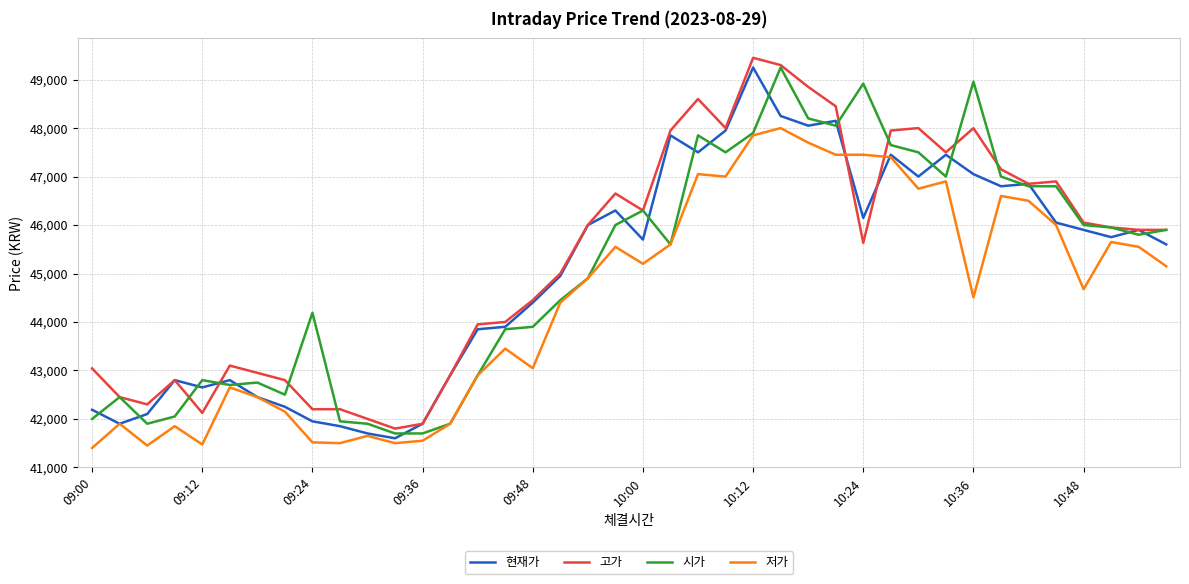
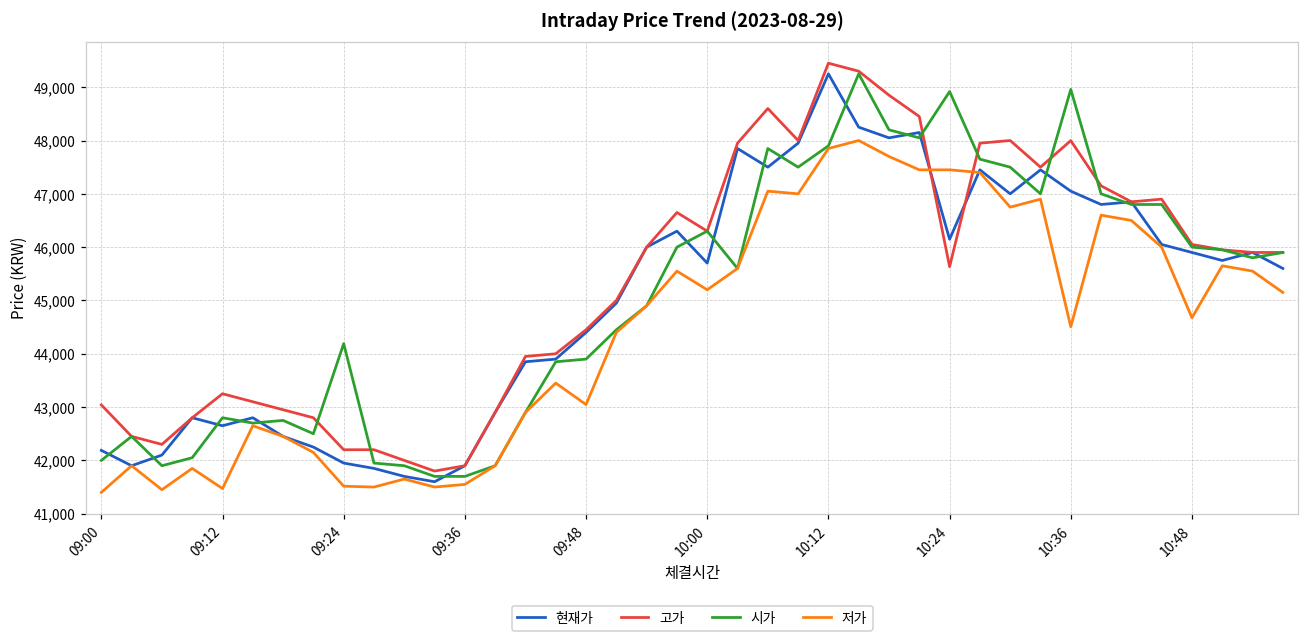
  {
    "현재가": {
      "09:00": "42,200",
      "09:12": "42,700",
      "09:24": "42,000",
      "10:00": "45,700",
      "10:12": "49,300",
      "10:24": "46,100",
      "10:36": "47,100",
      "10:48": "45,900"
    },
    "고가": {
      "09:00": "43,000",
-     "09:12": "42,100",
+     "09:12": "43,300",
      "09:24": "42,200",
      "10:12": "49,500",
      "10:24": "45,600",
      "10:36": "48,000"
    },
    "시가": {
      "09:00": "42,000",
      "09:12": "42,800",
      "09:24": "44,200",
      "09:36": "41,700",
      "09:48": "43,900",
      "10:24": "48,900",
      "10:36": "49,000"
    },
    "저가": {
      "09:00": "41,400",
      "09:12": "41,500",
      "09:24": "41,500",
      "09:36": "41,600",
      "09:48": "43,000",
      "10:00": "45,200",
      "10:24": "47,500",
      "10:36": "44,500",
      "10:48": "44,700"
    }
  }
